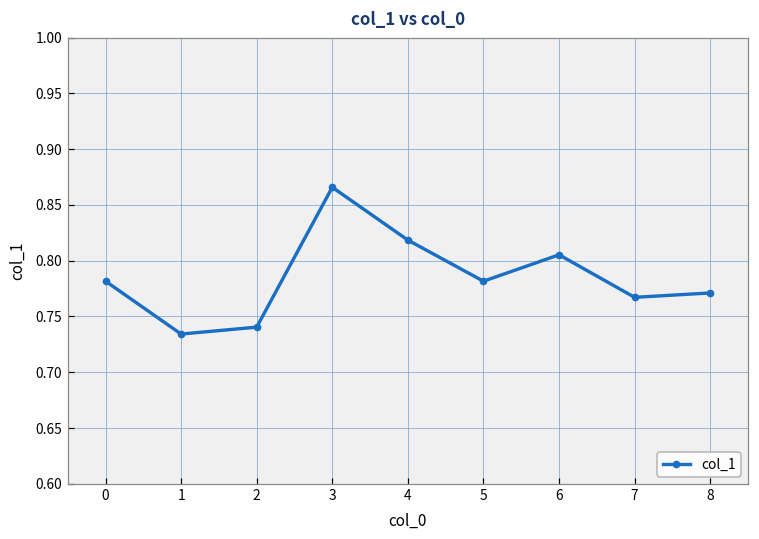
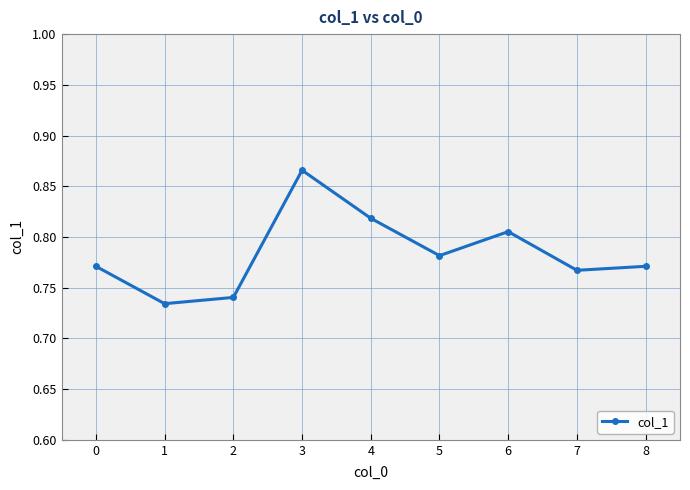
  {
-   "0": 0.782,
+   "0": 0.771,
    "1": 0.734,
    "2": 0.740,
    "3": 0.866,
    "4": 0.818,
    "5": 0.782,
    "6": 0.805,
    "7": 0.767,
    "8": 0.771
  }
